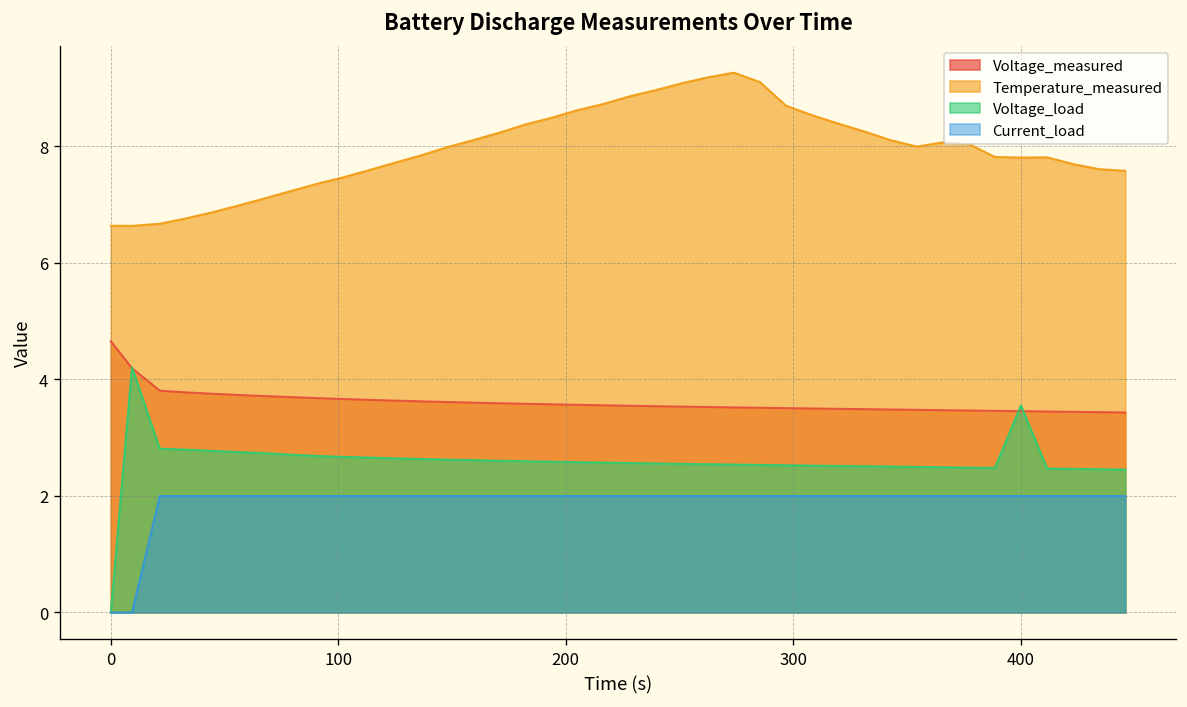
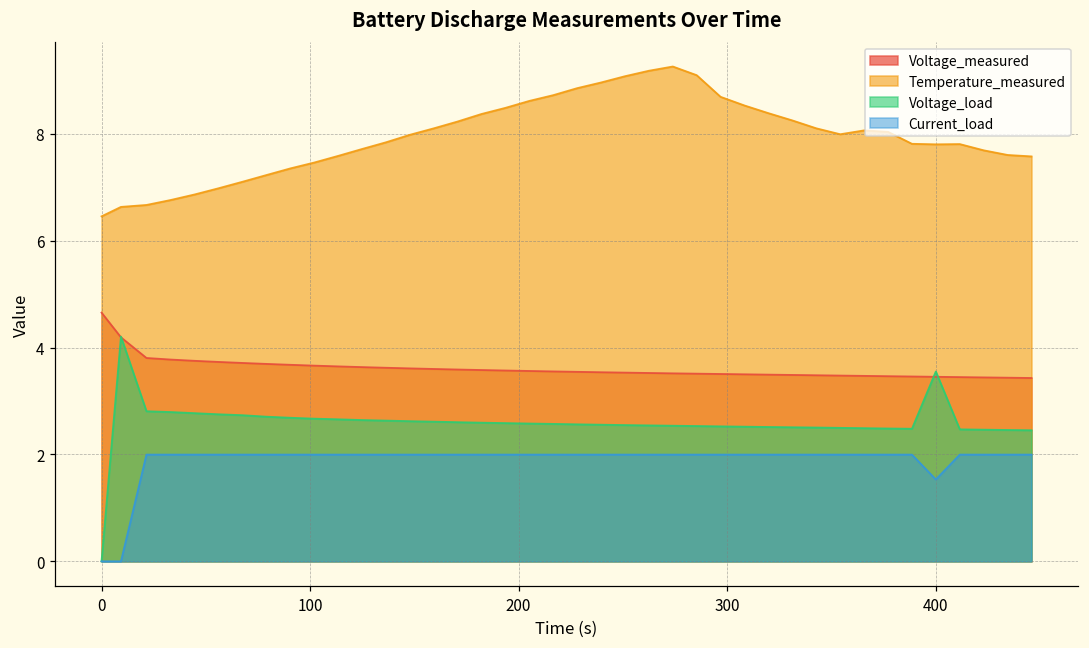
  {
    "Voltage_measured": {
      "0": 4.7,
      "400": 3.5
    },
    "Temperature_measured": {
-     "0": 6.6,
+     "0": 6.5,
      "400": 7.8
    },
    "Voltage_load": {
      "400": 3.6
    },
    "Current_load": {
-     "400": 2.0
+     "400": 1.5
    }
  }
